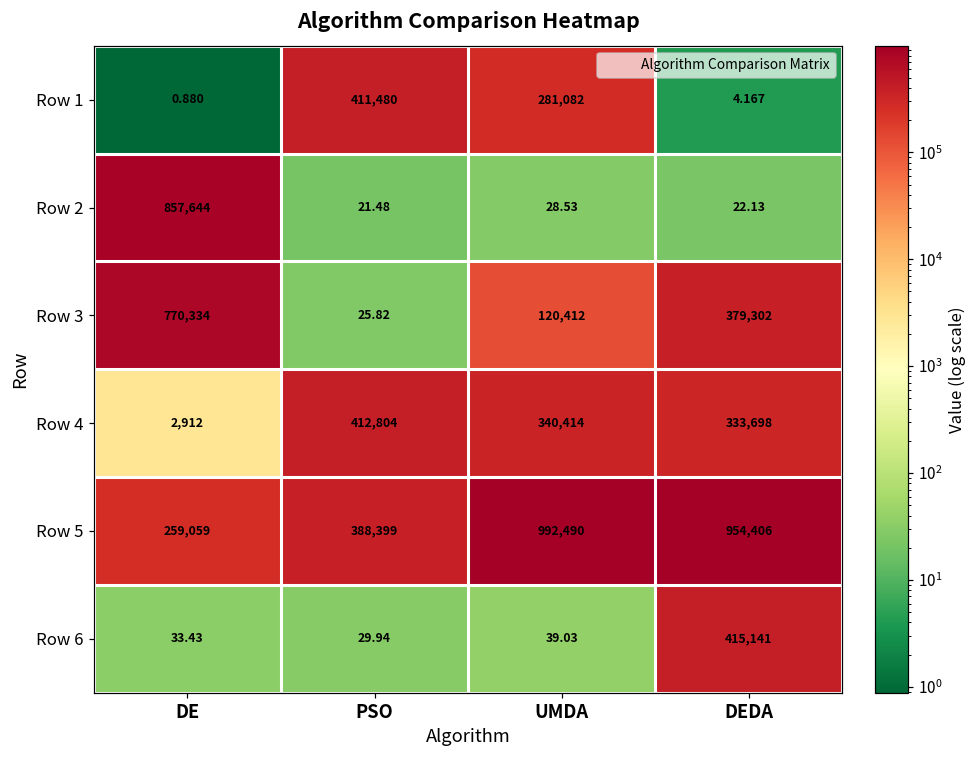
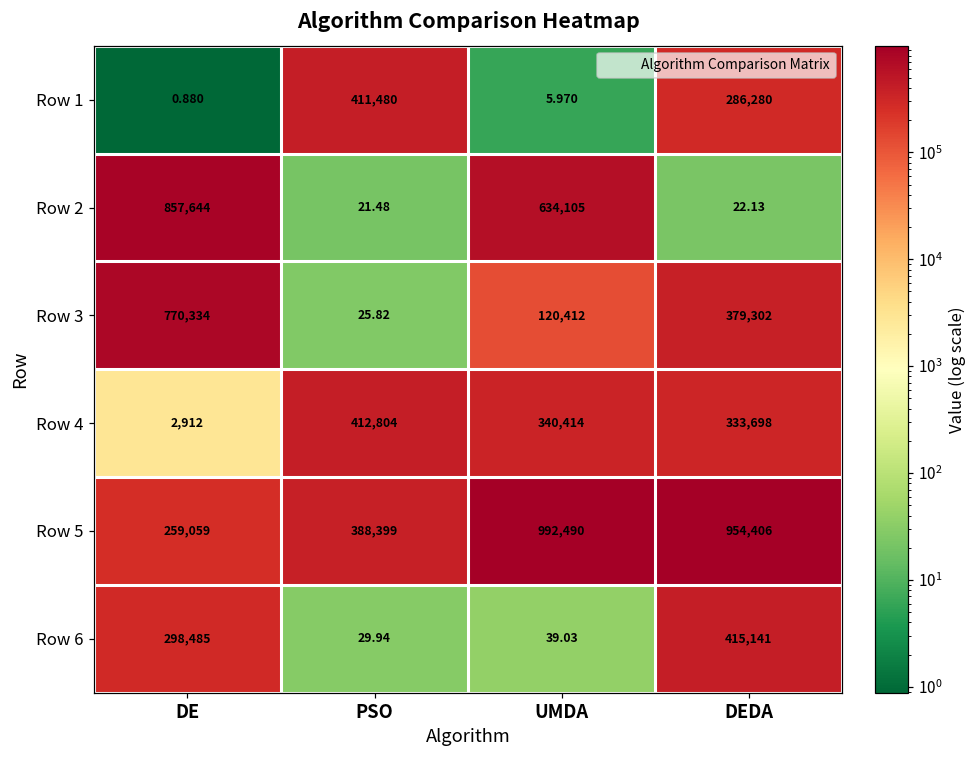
  {
    "Row 1": {
      "DE": "0.880",
      "PSO": "411,480",
-     "UMDA": "281,082",
-     "DEDA": "4.167"
+     "UMDA": "5.970",
+     "DEDA": "286,280"
    },
    "Row 2": {
      "DE": "857,644",
      "PSO": "21.48",
-     "UMDA": "28.53",
+     "UMDA": "634,105",
      "DEDA": "22.13"
    },
    "Row 3": {
      "DE": "770,334",
      "PSO": "25.82",
      "UMDA": "120,412",
      "DEDA": "379,302"
    },
    "Row 4": {
      "DE": "2,912",
      "PSO": "412,804",
      "UMDA": "340,414",
      "DEDA": "333,698"
    },
    "Row 5": {
      "DE": "259,059",
      "PSO": "388,399",
      "UMDA": "992,490",
      "DEDA": "954,406"
    },
    "Row 6": {
-     "DE": "33.43",
+     "DE": "298,485",
      "PSO": "29.94",
      "UMDA": "39.03",
      "DEDA": "415,141"
    }
  }
